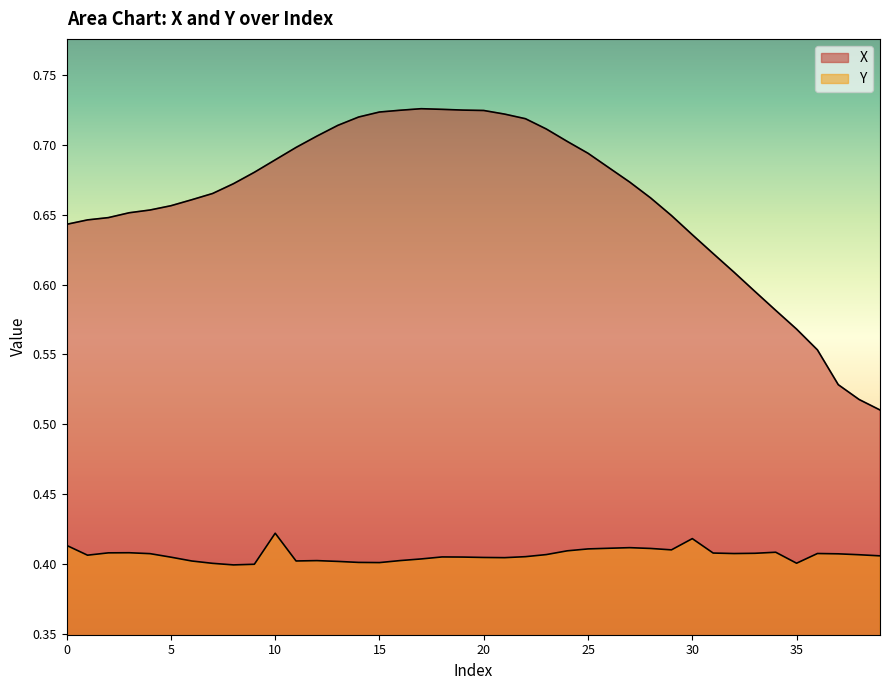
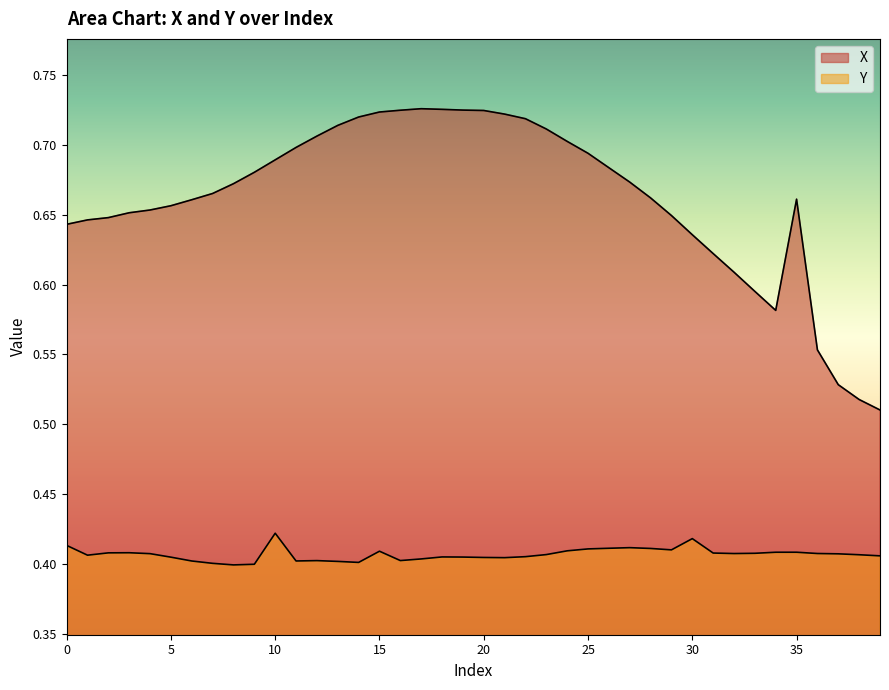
  {
    "X": {
      "0": 0.643,
      "5": 0.656,
      "10": 0.689,
      "15": 0.724,
      "20": 0.725,
      "25": 0.694,
      "30": 0.636,
-     "35": 0.568
+     "35": 0.661
    },
    "Y": {
      "0": 0.413,
      "5": 0.405,
      "10": 0.422,
-     "15": 0.401,
+     "15": 0.409,
      "20": 0.405,
      "25": 0.411,
      "30": 0.418,
-     "35": 0.400
+     "35": 0.408
    }
  }
